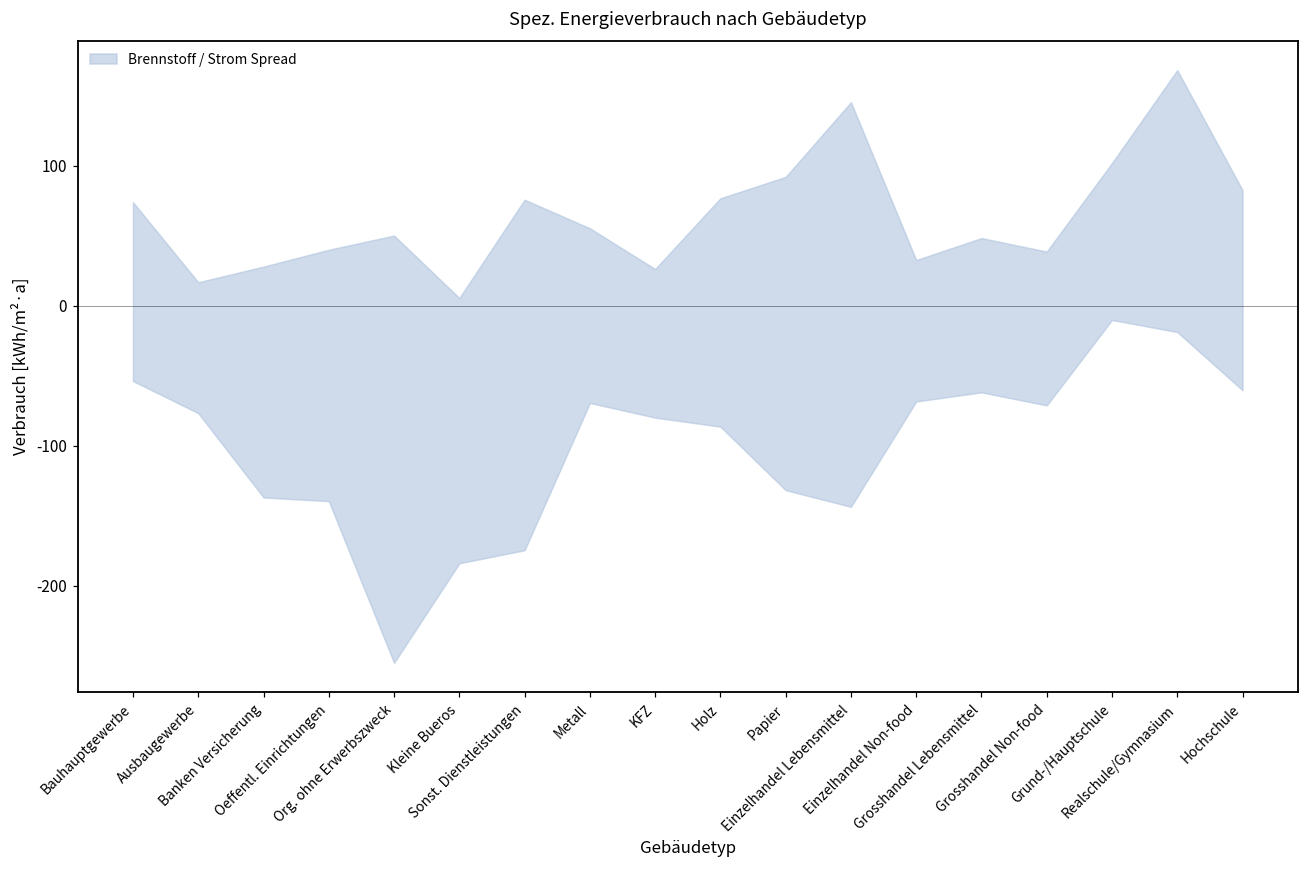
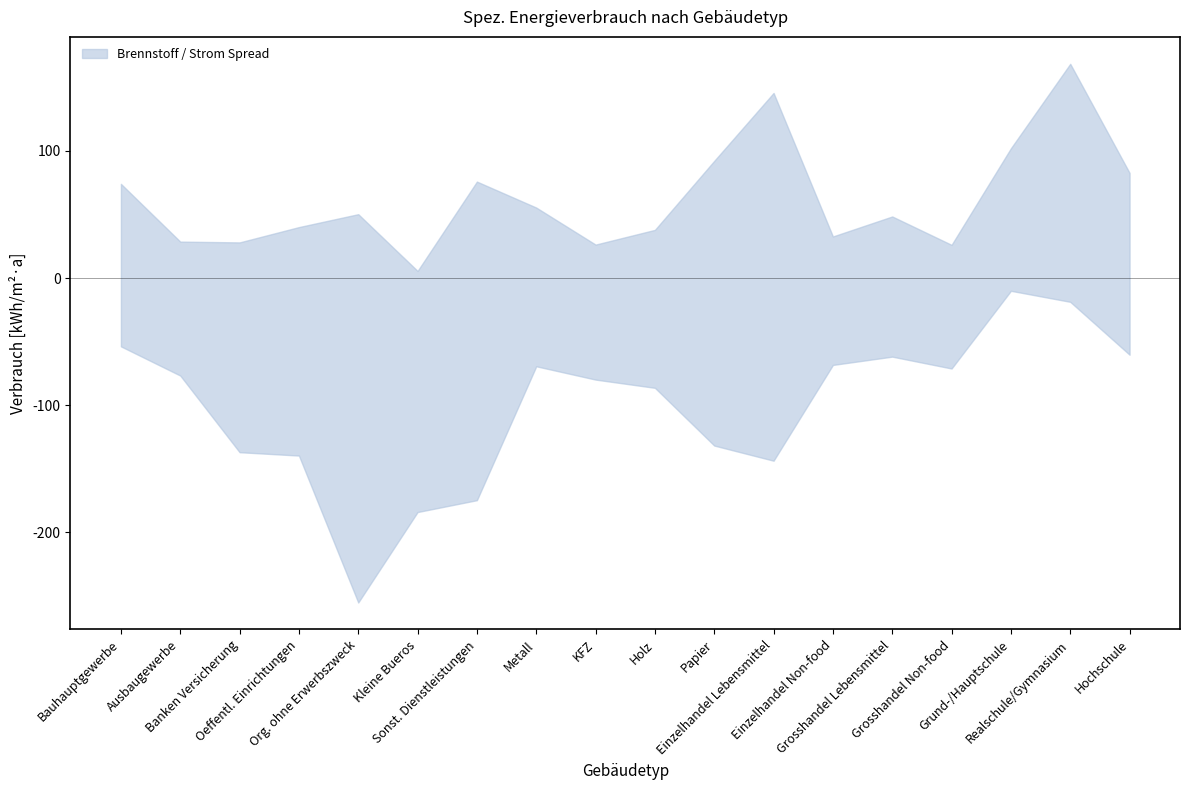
  {
    "Bauhauptgewerbe": 74,
-   "Ausbaugewerbe": 17,
+   "Ausbaugewerbe": 29,
    "Banken Versicherung": 28,
    "Oeffentl. Einrichtungen": 40,
    "Org. ohne Erwerbszweck": 50,
    "Kleine Bueros": 6,
    "Sonst. Dienstleistungen": 76,
    "Metall": 55,
    "KFZ": 26,
-   "Holz": 77,
+   "Holz": 38,
    "Papier": 92,
    "Einzelhandel Lebensmittel": 146,
    "Einzelhandel Non-food": 33,
    "Grosshandel Lebensmittel": 48,
-   "Grosshandel Non-food": 39,
+   "Grosshandel Non-food": 26,
    "Grund-/Hauptschule": 102,
    "Realschule/Gymnasium": 168,
    "Hochschule": 83
  }
